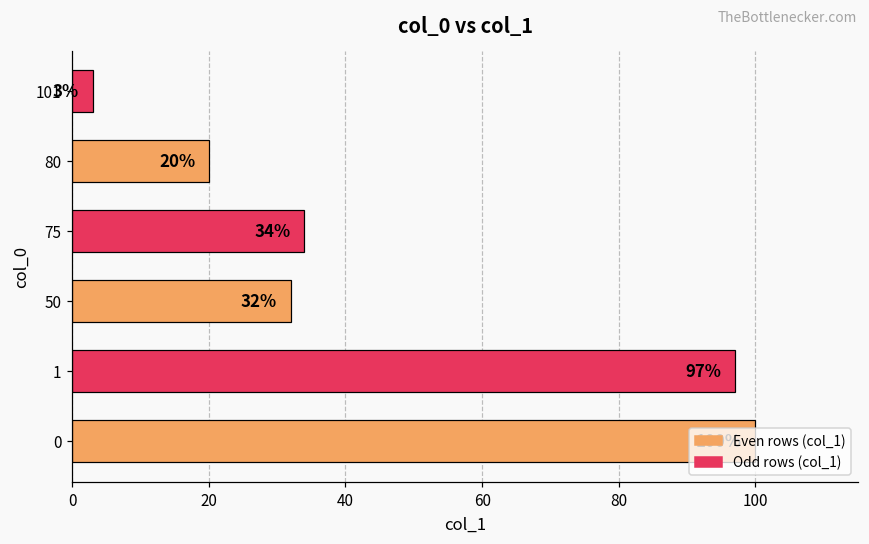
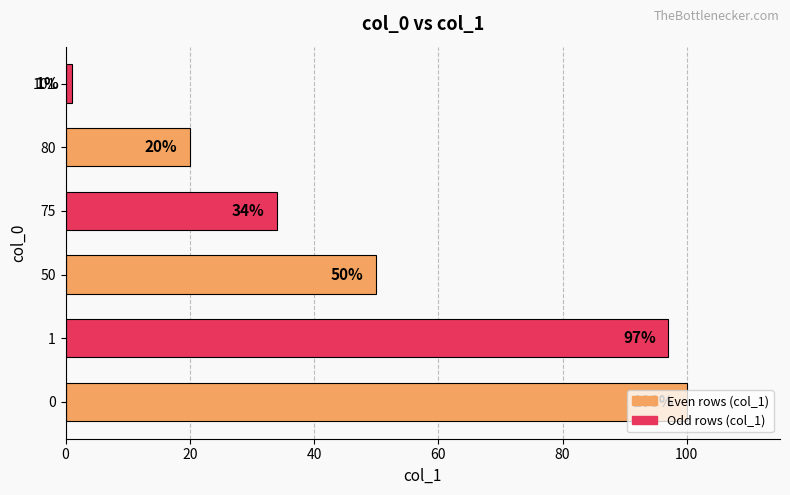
  {
-   "101": "3%",
+   "101": "1%",
    "80": "20%",
    "75": "34%",
-   "50": "32%",
+   "50": "50%",
    "1": "97%"
  }
